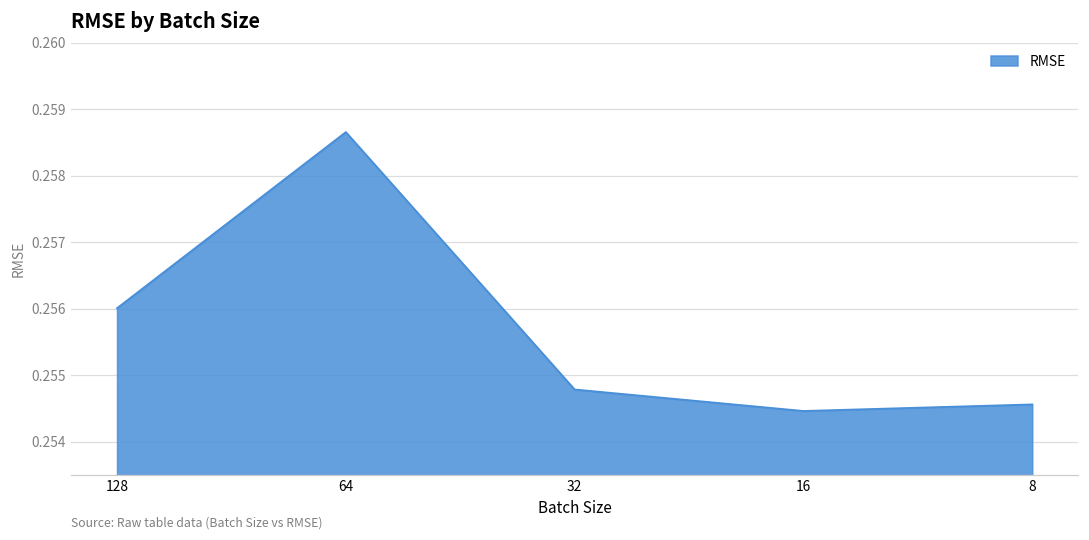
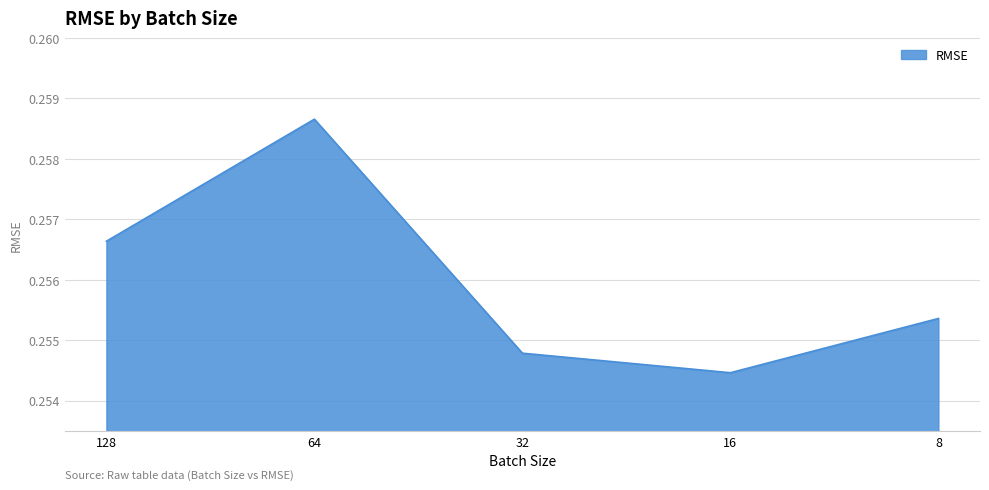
  {
-   "128": 0.2560,
+   "128": 0.2566,
    "64": 0.2587,
    "32": 0.2548,
    "16": 0.2545,
-   "8": 0.2546
+   "8": 0.2554
  }
